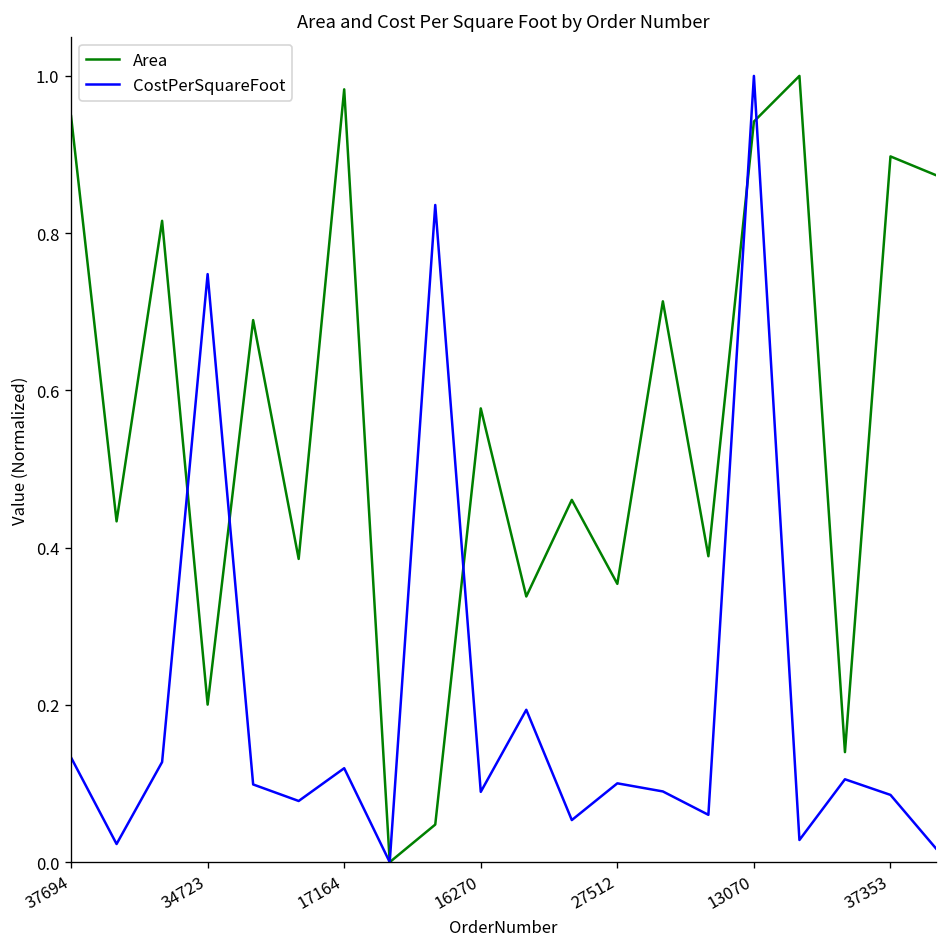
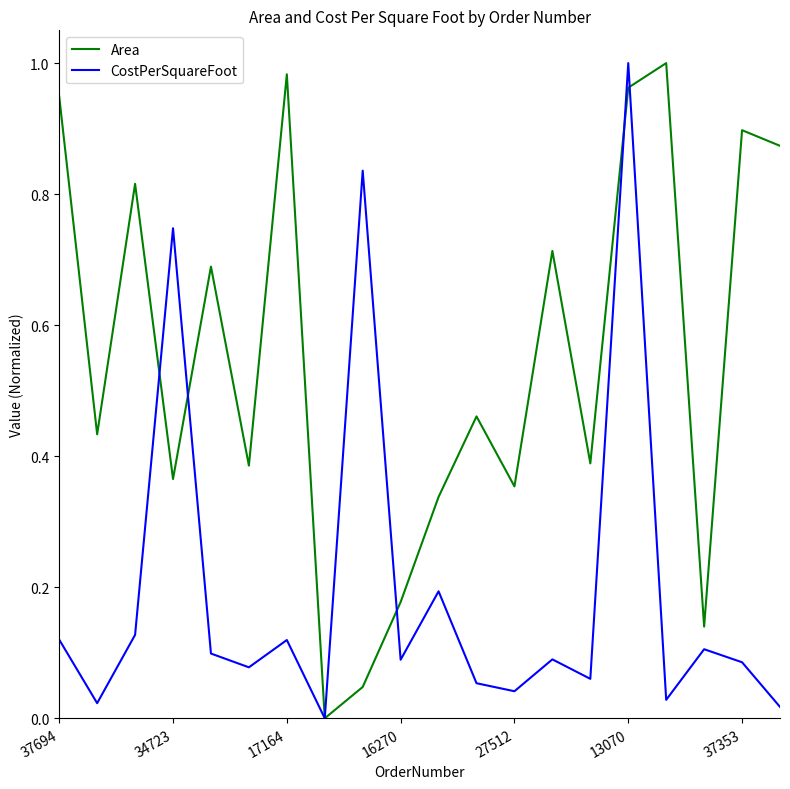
  {
    "Area": {
      "37694": 0.95,
-     "34723": 0.20,
+     "34723": 0.37,
      "17164": 0.98,
-     "16270": 0.58,
+     "16270": 0.18,
      "27512": 0.35,
-     "13070": 0.94,
+     "13070": 0.96,
      "37353": 0.90
    },
    "CostPerSquareFoot": {
-     "37694": 0.13,
+     "37694": 0.12,
      "34723": 0.75,
      "17164": 0.12,
      "16270": 0.09,
-     "27512": 0.10,
+     "27512": 0.04,
      "13070": 1.00,
      "37353": 0.09
    }
  }
